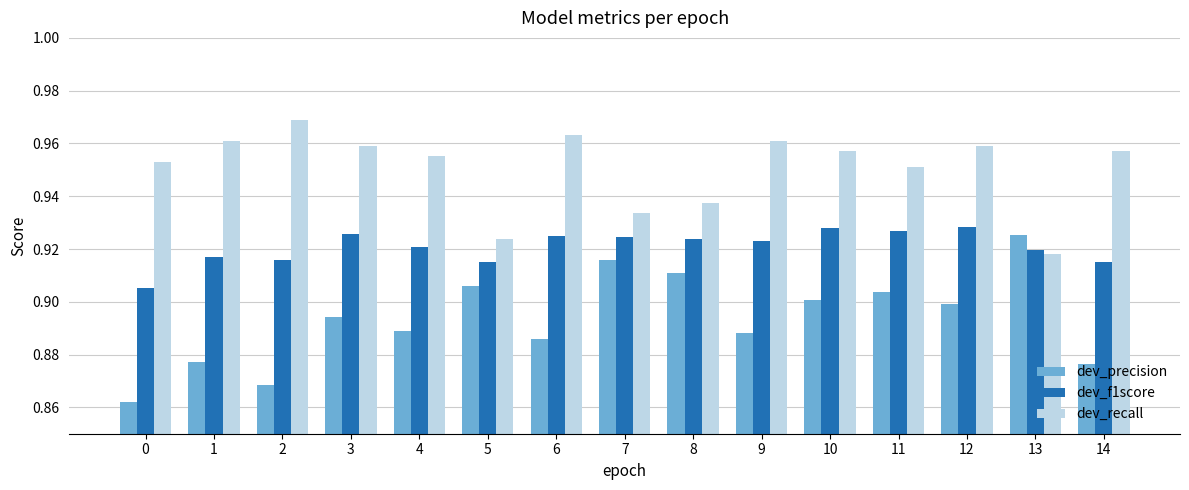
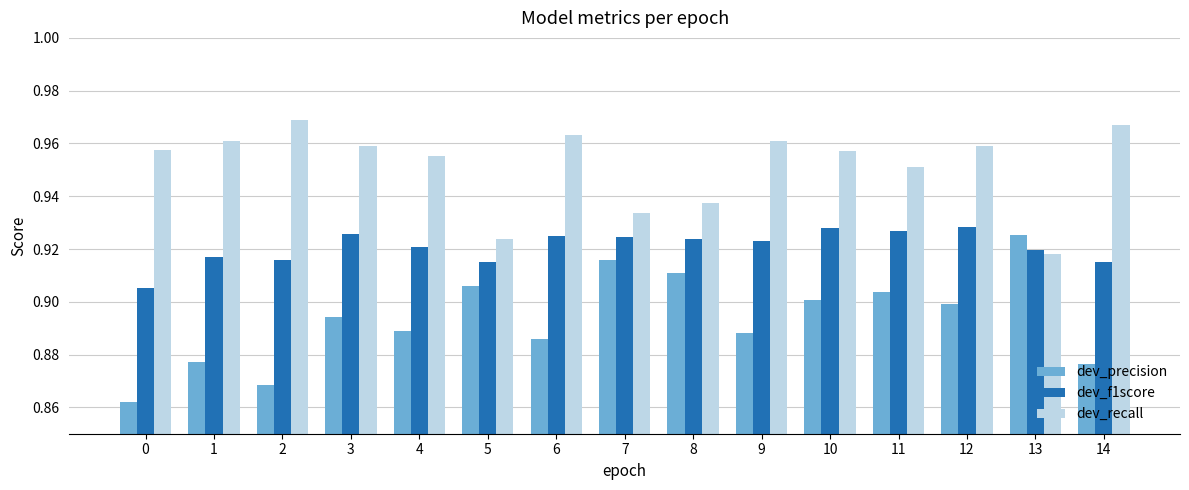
  {
    "dev_precision": {
      "0": 0.862,
      "1": 0.877,
      "2": 0.869,
      "3": 0.894,
      "4": 0.889,
      "5": 0.906,
      "6": 0.886,
      "7": 0.916,
      "8": 0.911,
      "9": 0.888,
      "10": 0.901,
      "11": 0.904,
      "12": 0.899,
      "13": 0.925,
      "14": 0.877
    },
    "dev_f1score": {
      "0": 0.905,
      "1": 0.917,
      "2": 0.916,
      "3": 0.926,
      "4": 0.921,
      "5": 0.915,
      "6": 0.925,
      "7": 0.925,
      "8": 0.924,
      "9": 0.923,
      "10": 0.928,
      "11": 0.927,
      "12": 0.928,
      "13": 0.920,
      "14": 0.915
    },
    "dev_recall": {
-     "0": 0.953,
+     "0": 0.958,
      "1": 0.961,
      "2": 0.969,
      "3": 0.959,
      "4": 0.955,
      "5": 0.924,
      "6": 0.963,
      "7": 0.934,
      "8": 0.938,
      "9": 0.961,
      "10": 0.957,
      "11": 0.951,
      "12": 0.959,
      "13": 0.918,
-     "14": 0.957
+     "14": 0.967
    }
  }
